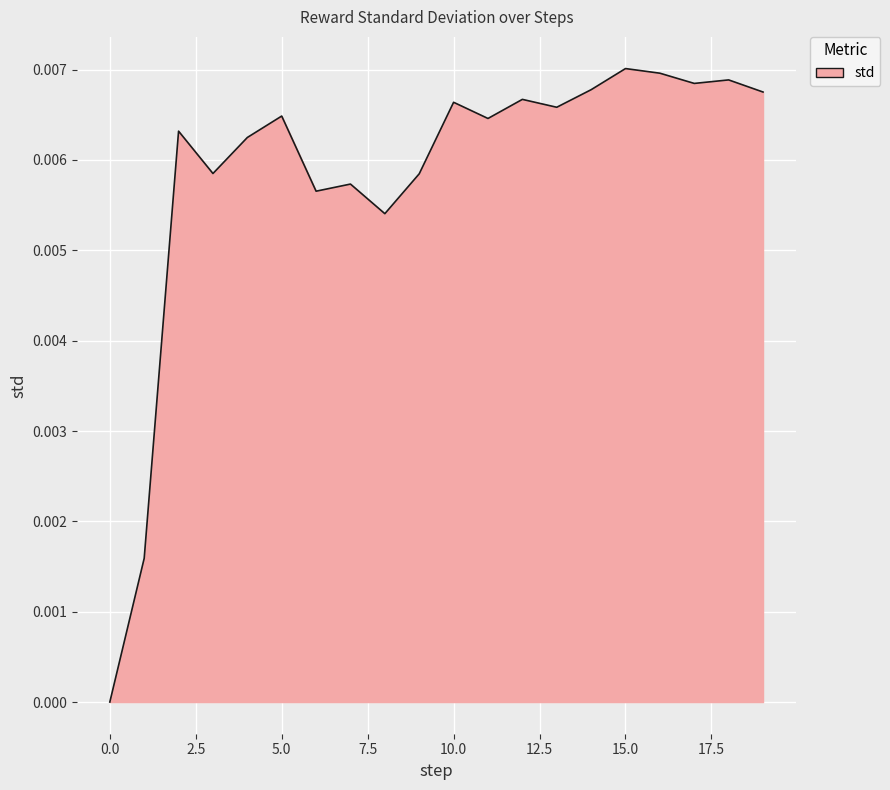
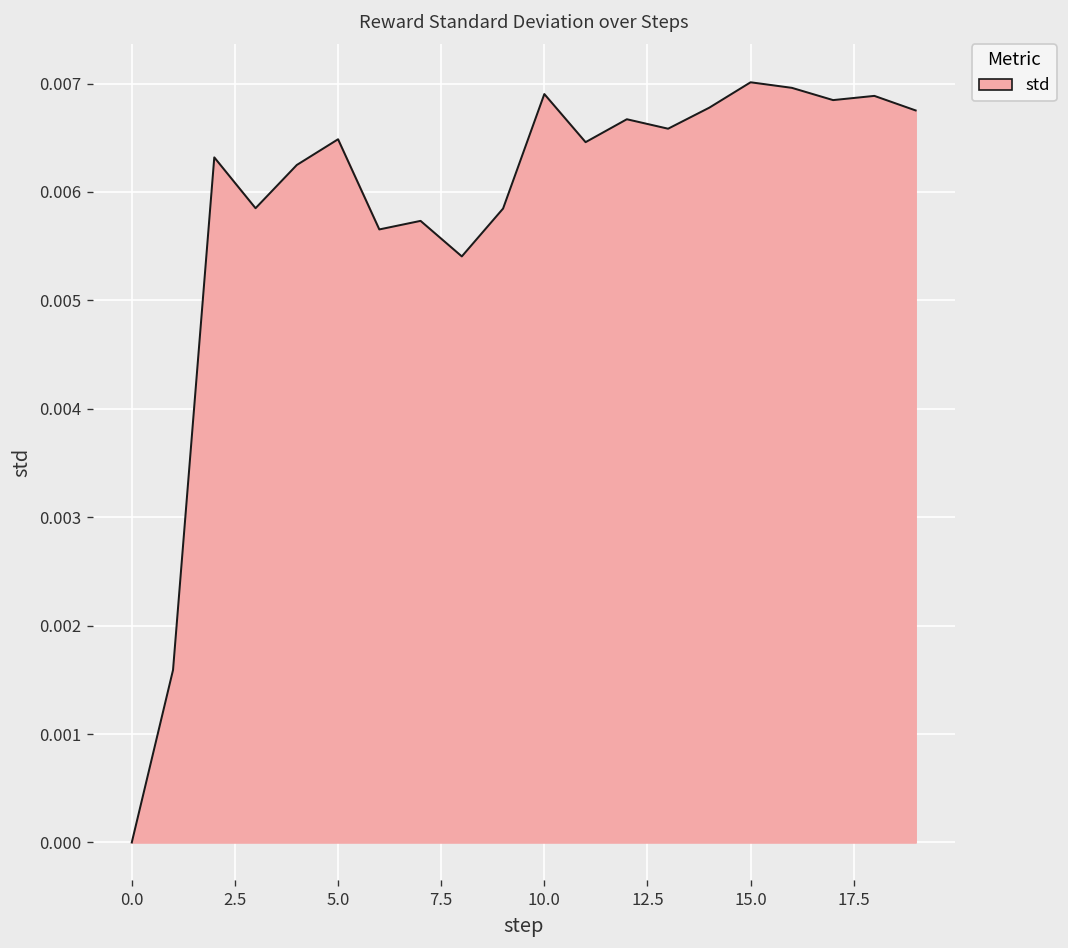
  {
    "0.0": 0.0000,
    "5.0": 0.0065,
-   "10.0": 0.0066,
+   "10.0": 0.0069,
    "15.0": 0.0070
  }
